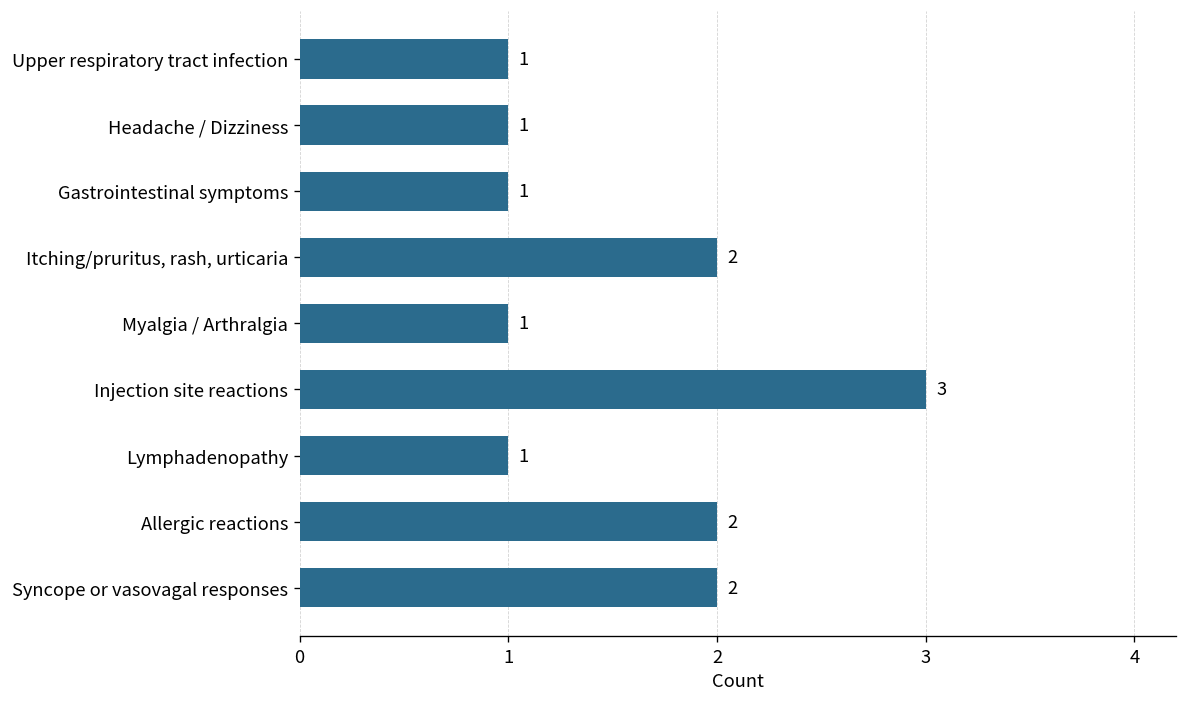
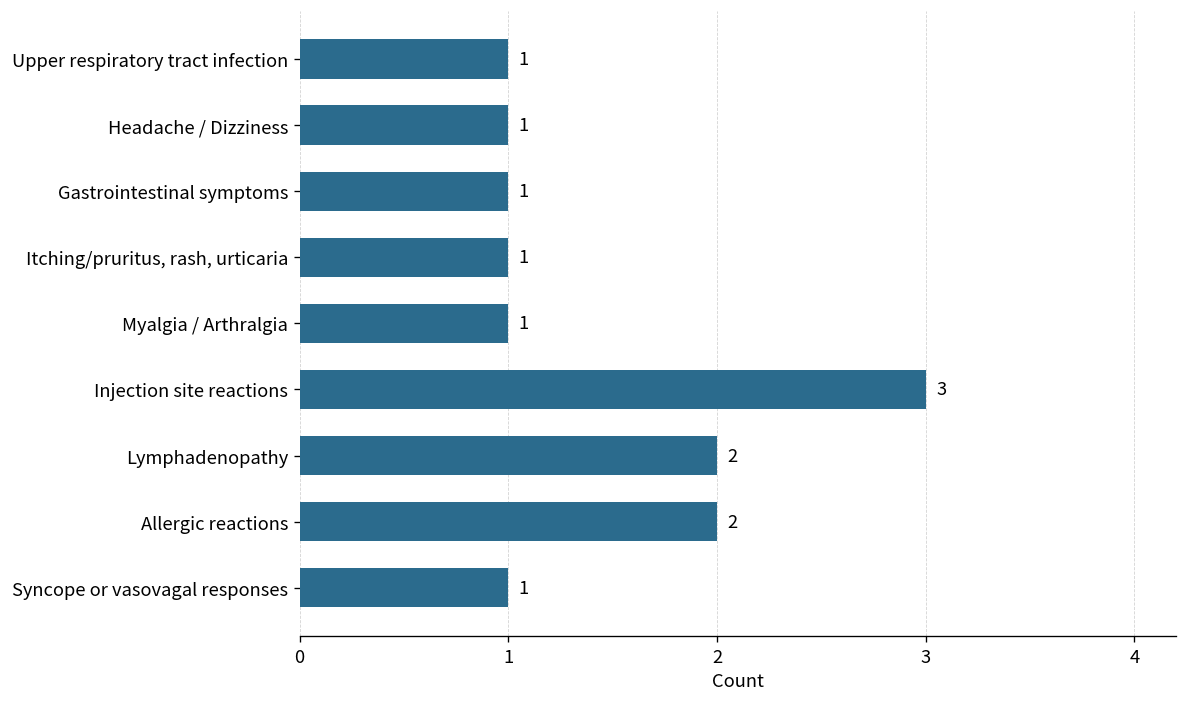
  {
    "Upper respiratory tract infection": 1,
    "Headache / Dizziness": 1,
    "Gastrointestinal symptoms": 1,
-   "Itching/pruritus, rash, urticaria": 2,
+   "Itching/pruritus, rash, urticaria": 1,
    "Myalgia / Arthralgia": 1,
    "Injection site reactions": 3,
-   "Lymphadenopathy": 1,
+   "Lymphadenopathy": 2,
    "Allergic reactions": 2,
-   "Syncope or vasovagal responses": 2
+   "Syncope or vasovagal responses": 1
  }
